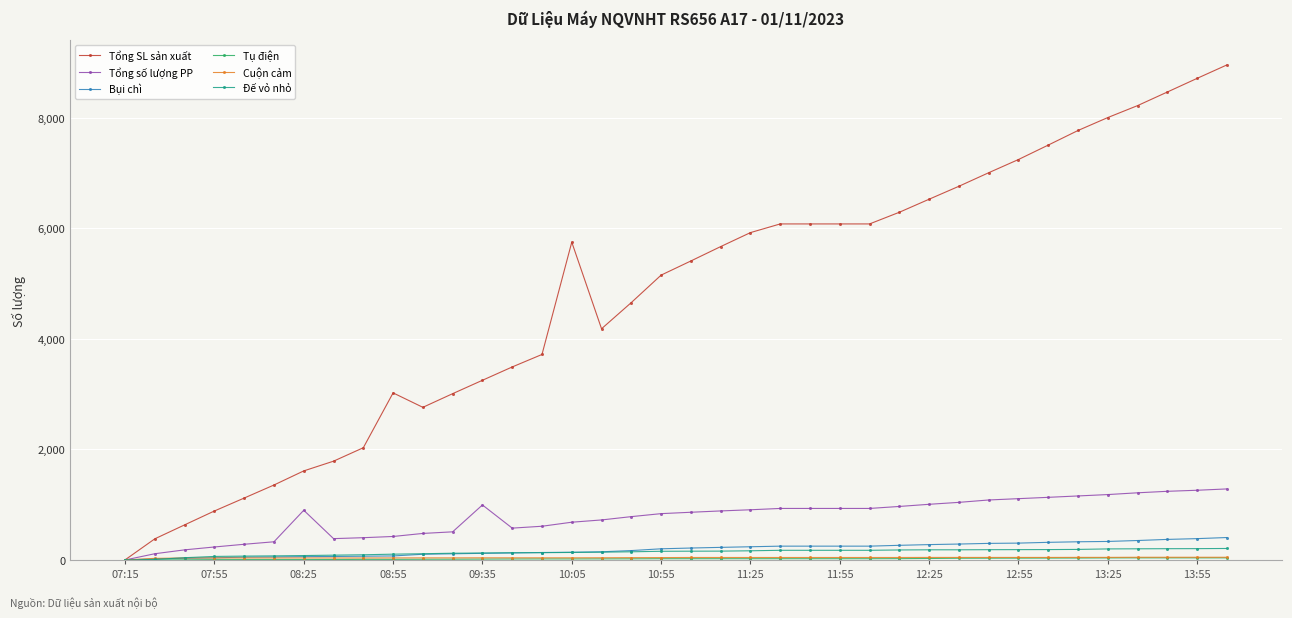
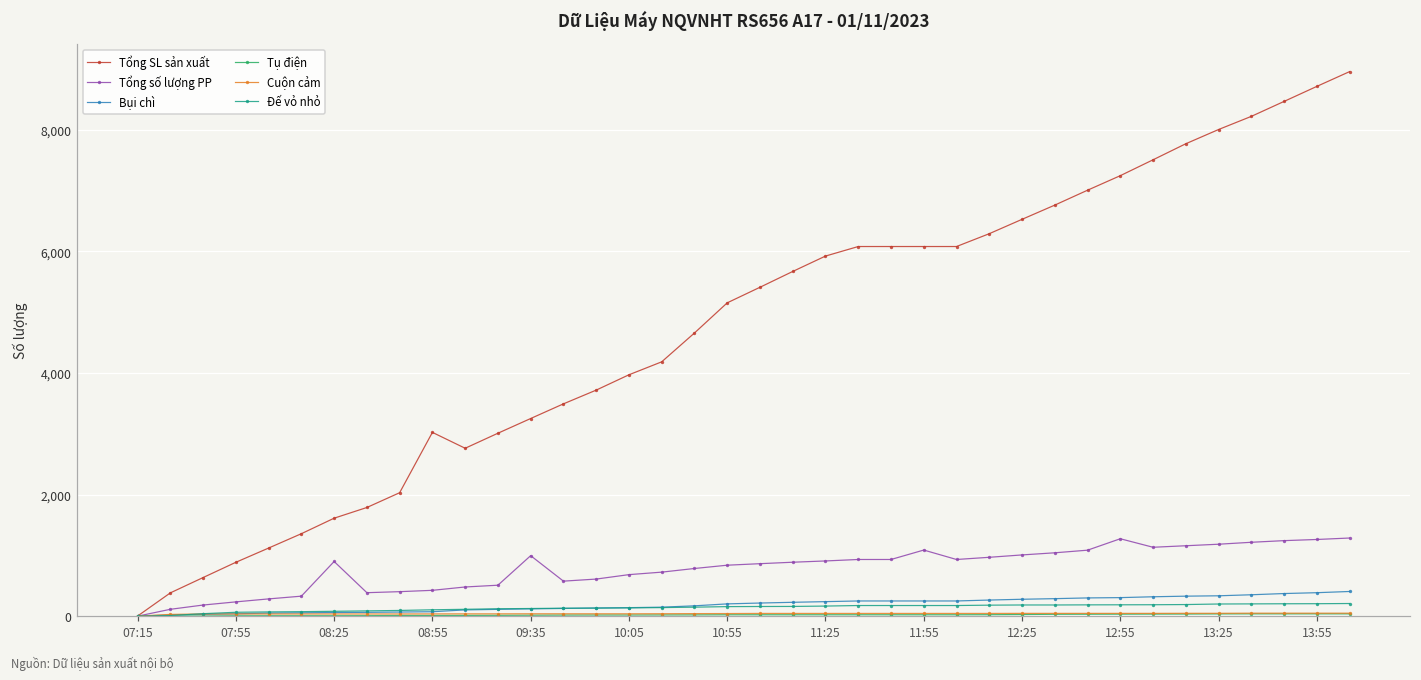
  {
    "Tổng SL sản xuất": {
      "07:55": "900",
      "08:25": "1,600",
      "08:55": "3,000",
      "09:35": "3,300",
-     "10:05": "5,700",
+     "10:05": "4,000",
      "10:55": "5,200",
      "11:25": "5,900",
      "11:55": "6,100",
      "12:25": "6,500",
      "12:55": "7,200",
      "13:25": "8,000",
      "13:55": "8,700"
    },
    "Tổng số lượng PP": {
      "07:55": "200",
      "08:25": "900",
      "08:55": "400",
      "09:35": "1,000",
      "10:05": "700",
      "10:55": "800",
      "11:25": "900",
-     "11:55": "900",
+     "11:55": "1,100",
      "12:25": "1,000",
-     "12:55": "1,100",
+     "12:55": "1,300",
      "13:25": "1,200",
      "13:55": "1,300"
    },
    "Bụi chì": {
      "11:25": "200",
      "11:55": "300",
      "12:25": "300",
      "12:55": "300",
      "13:25": "300",
      "13:55": "400"
    }
  }
